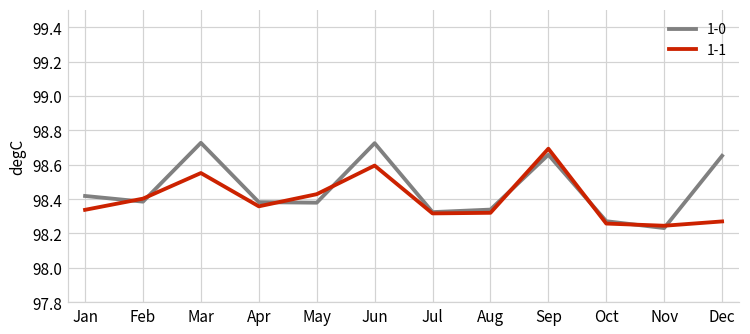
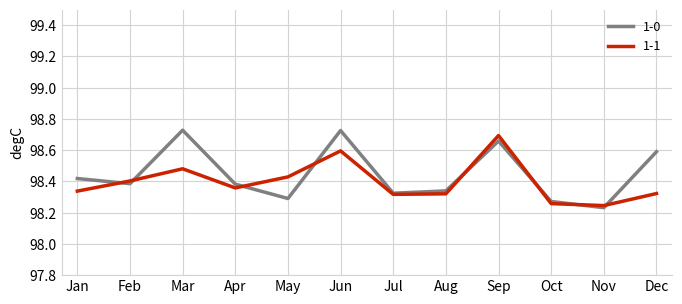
  {
    "1-0": {
      "Jan": 98.42,
      "Feb": 98.39,
      "Mar": 98.73,
      "Apr": 98.38,
-     "May": 98.38,
+     "May": 98.29,
      "Jun": 98.73,
      "Aug": 98.34,
      "Sep": 98.66,
-     "Dec": 98.65
+     "Dec": 98.59
    },
    "1-1": {
      "Jan": 98.34,
      "Feb": 98.40,
-     "Mar": 98.55,
+     "Mar": 98.48,
      "Apr": 98.36,
      "May": 98.43,
      "Jun": 98.60,
      "Aug": 98.32,
      "Sep": 98.69,
-     "Dec": 98.27
+     "Dec": 98.32
    }
  }
